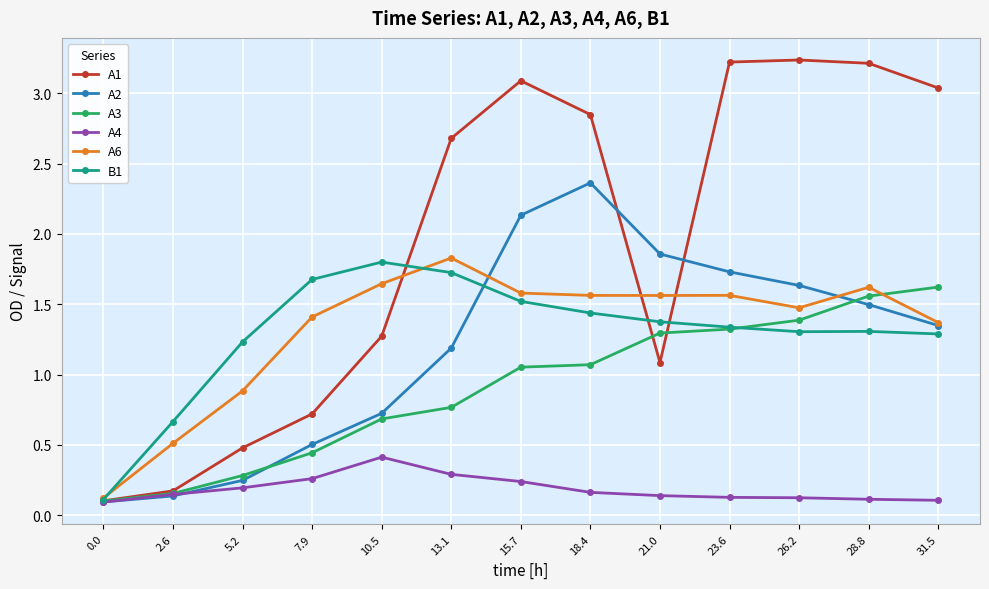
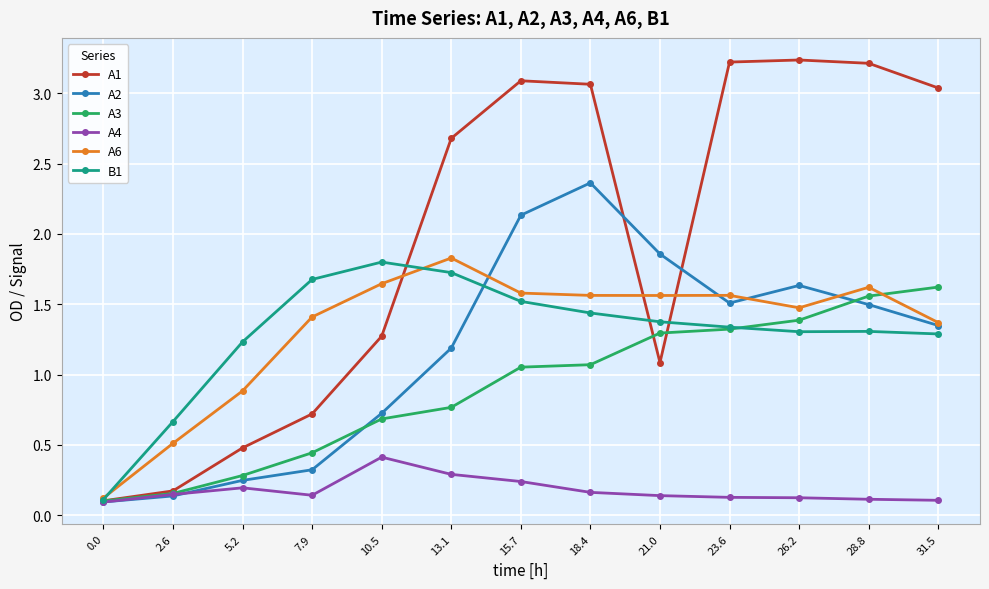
  {
    "A1": {
      "2.6": 0.17,
      "5.2": 0.48,
      "7.9": 0.72,
      "10.5": 1.27,
      "13.1": 2.68,
      "15.7": 3.09,
-     "18.4": 2.85,
+     "18.4": 3.06,
      "21.0": 1.09,
      "23.6": 3.22,
      "26.2": 3.24,
      "28.8": 3.21,
      "31.5": 3.04
    },
    "A2": {
      "5.2": 0.25,
-     "7.9": 0.50,
+     "7.9": 0.32,
      "10.5": 0.72,
      "13.1": 1.19,
      "15.7": 2.13,
      "18.4": 2.36,
      "21.0": 1.86,
-     "23.6": 1.73,
+     "23.6": 1.51,
      "26.2": 1.63,
      "28.8": 1.50,
      "31.5": 1.35
    },
    "A4": {
      "5.2": 0.20,
-     "7.9": 0.26,
+     "7.9": 0.14,
      "10.5": 0.41,
      "13.1": 0.29,
      "15.7": 0.24,
      "18.4": 0.16,
      "21.0": 0.14,
      "23.6": 0.13,
      "26.2": 0.13,
      "28.8": 0.11,
      "31.5": 0.11
    },
    "A6": {
      "2.6": 0.51,
      "5.2": 0.88,
      "7.9": 1.41,
      "10.5": 1.65,
      "13.1": 1.83,
      "15.7": 1.58,
      "18.4": 1.56,
      "21.0": 1.56,
      "23.6": 1.56,
      "26.2": 1.48,
      "28.8": 1.62,
      "31.5": 1.37
    }
  }
